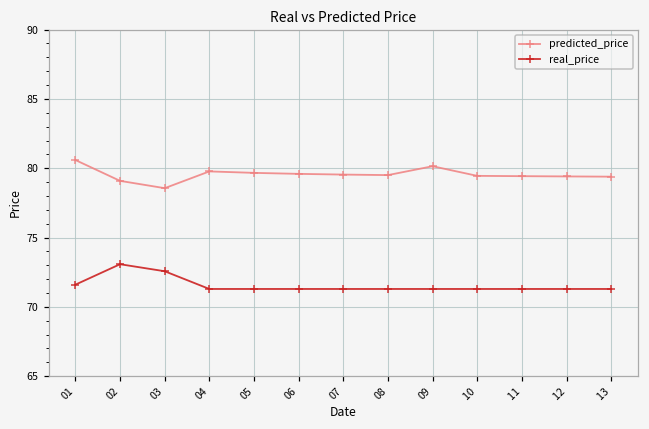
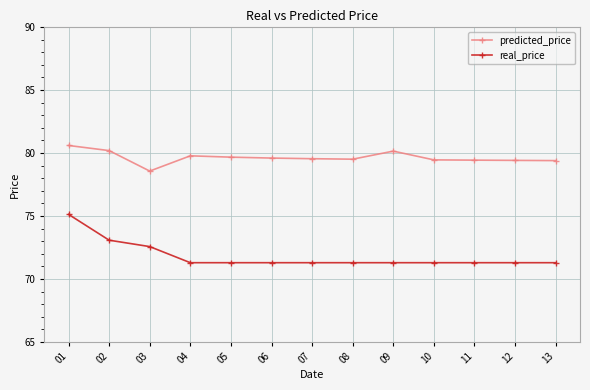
  {
    "predicted_price": {
      "01": 80.6,
-     "02": 79.1,
+     "02": 80.2,
      "03": 78.6,
      "04": 79.8,
      "05": 79.7,
      "06": 79.6,
      "07": 79.5,
      "08": 79.5,
      "09": 80.1,
      "10": 79.5,
      "11": 79.4,
      "12": 79.4,
      "13": 79.4
    },
    "real_price": {
-     "01": 71.6,
+     "01": 75.1,
      "02": 73.1,
      "03": 72.6,
      "04": 71.3,
      "05": 71.3,
      "06": 71.3,
      "07": 71.3,
      "08": 71.3,
      "09": 71.3,
      "10": 71.3,
      "11": 71.3,
      "12": 71.3,
      "13": 71.3
    }
  }
